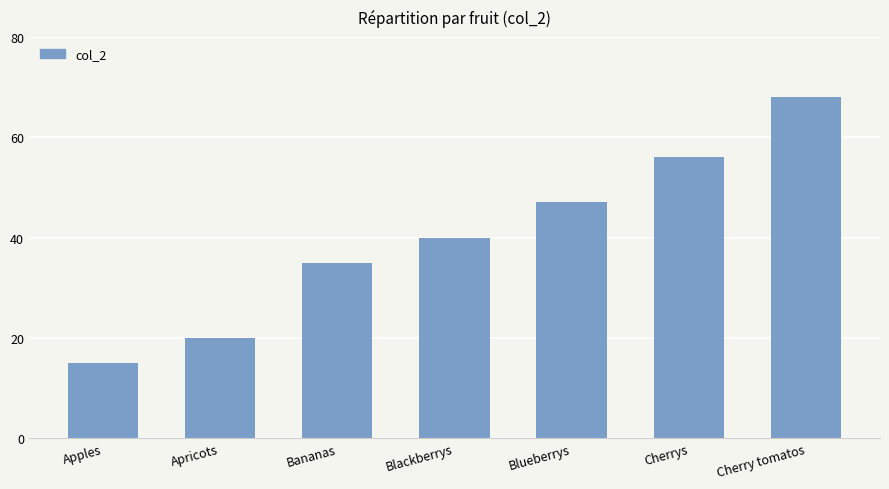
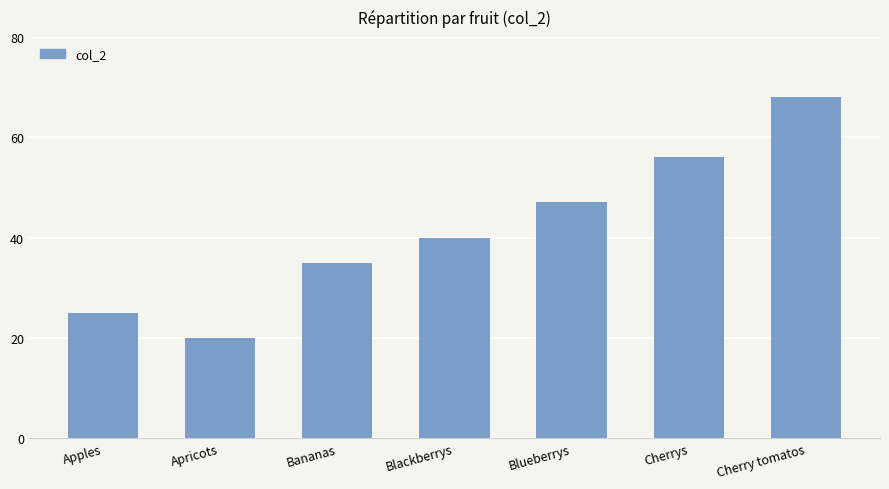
  {
-   "Apples": 15,
+   "Apples": 25,
    "Apricots": 20,
    "Bananas": 35,
    "Blackberrys": 40,
    "Blueberrys": 47,
    "Cherrys": 56,
    "Cherry tomatos": 68
  }
